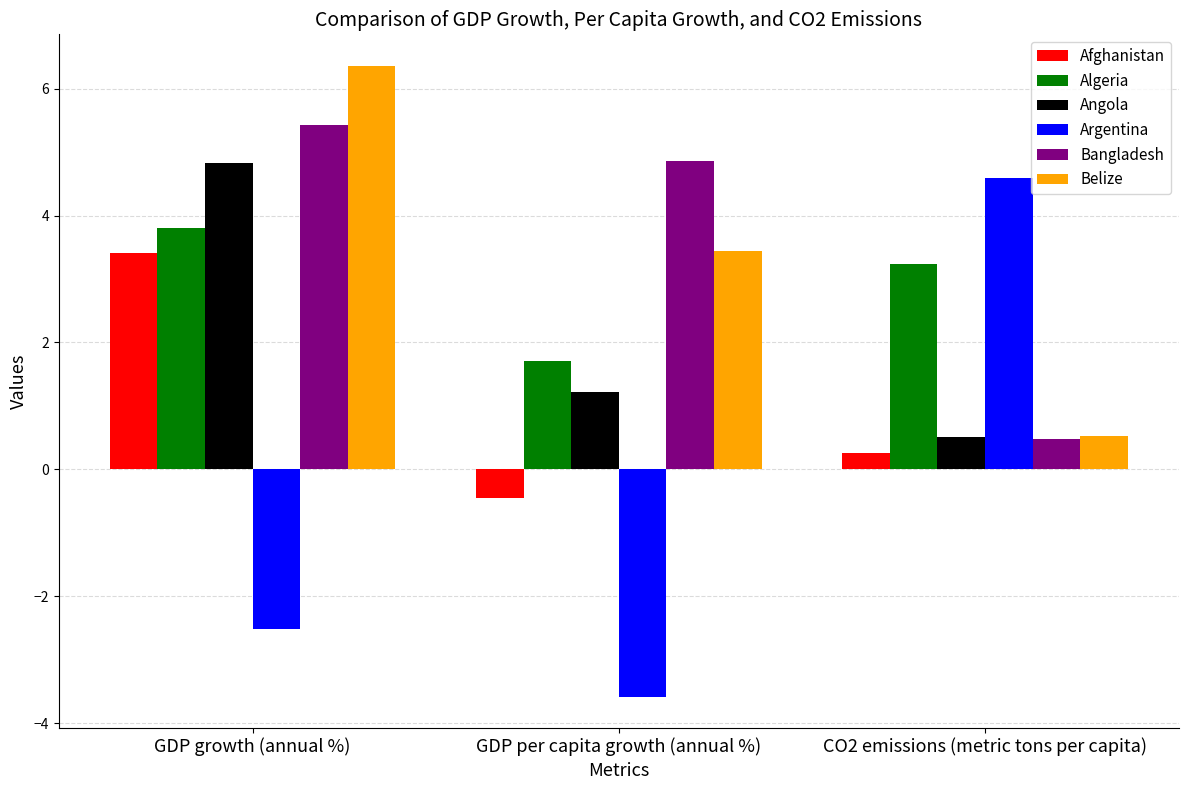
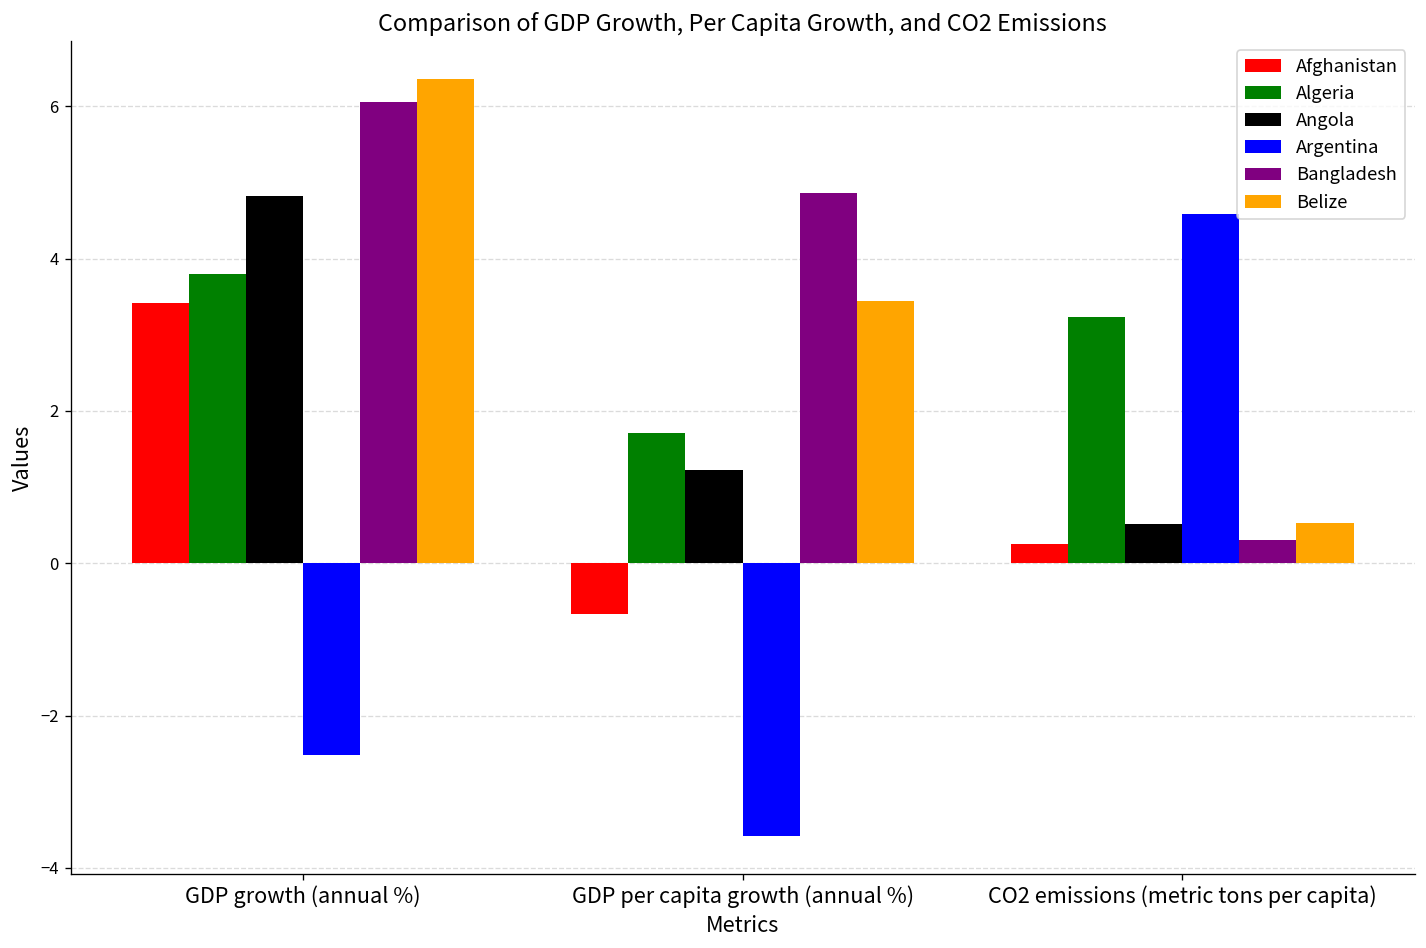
  {
    "Afghanistan": {
      "GDP growth (annual %)": 3.4,
-     "GDP per capita growth (annual %)": -0.5,
+     "GDP per capita growth (annual %)": -0.7,
      "CO2 emissions (metric tons per capita)": 0.3
    },
    "Algeria": {
      "GDP growth (annual %)": 3.8,
      "GDP per capita growth (annual %)": 1.7,
      "CO2 emissions (metric tons per capita)": 3.2
    },
    "Angola": {
      "GDP growth (annual %)": 4.8,
      "GDP per capita growth (annual %)": 1.2,
      "CO2 emissions (metric tons per capita)": 0.5
    },
    "Argentina": {
      "GDP growth (annual %)": -2.5,
      "GDP per capita growth (annual %)": -3.6,
      "CO2 emissions (metric tons per capita)": 4.6
    },
    "Bangladesh": {
-     "GDP growth (annual %)": 5.4,
+     "GDP growth (annual %)": 6.1,
      "GDP per capita growth (annual %)": 4.9,
-     "CO2 emissions (metric tons per capita)": 0.5
+     "CO2 emissions (metric tons per capita)": 0.3
    },
    "Belize": {
      "GDP growth (annual %)": 6.4,
      "GDP per capita growth (annual %)": 3.4,
      "CO2 emissions (metric tons per capita)": 0.5
    }
  }
